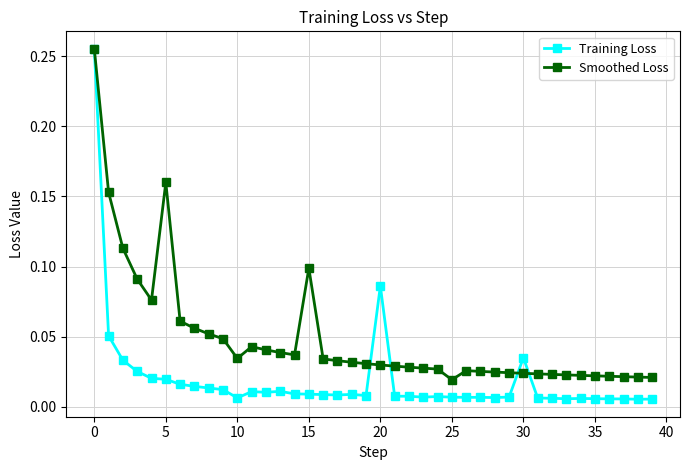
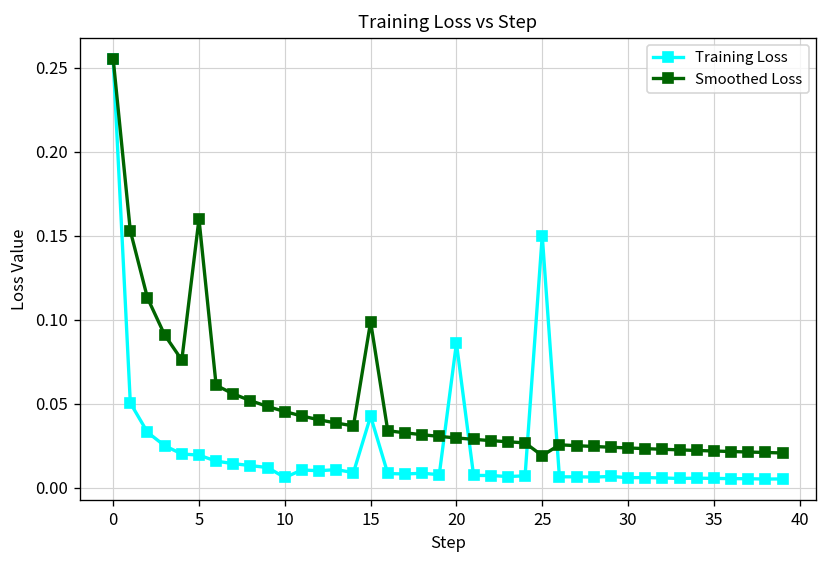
  {
    "Training Loss": {
      "5": 0.019,
      "10": 0.006,
-     "15": 0.009,
+     "15": 0.043,
      "20": 0.086,
-     "25": 0.007,
-     "30": 0.035,
+     "25": 0.150,
+     "30": 0.006,
      "35": 0.006
    },
    "Smoothed Loss": {
      "5": 0.160,
-     "10": 0.034,
+     "10": 0.045,
      "15": 0.099,
      "20": 0.030,
      "25": 0.019,
      "30": 0.024,
      "35": 0.022
    }
  }
